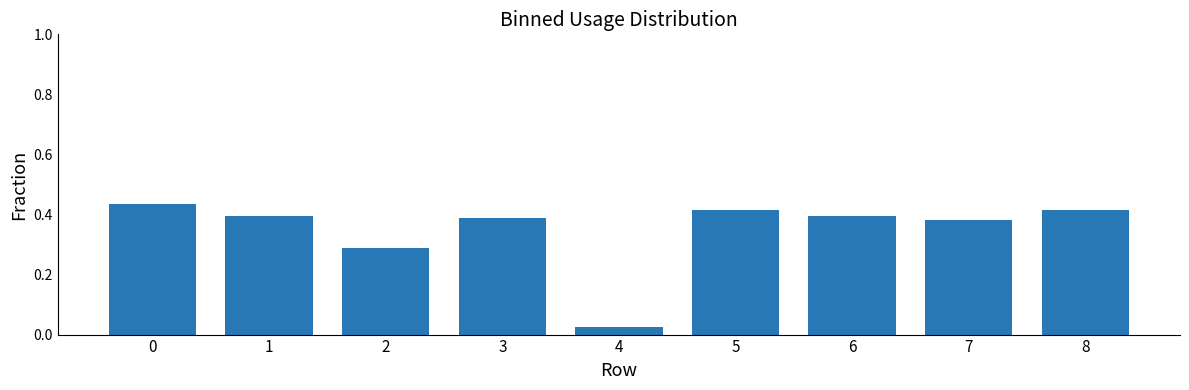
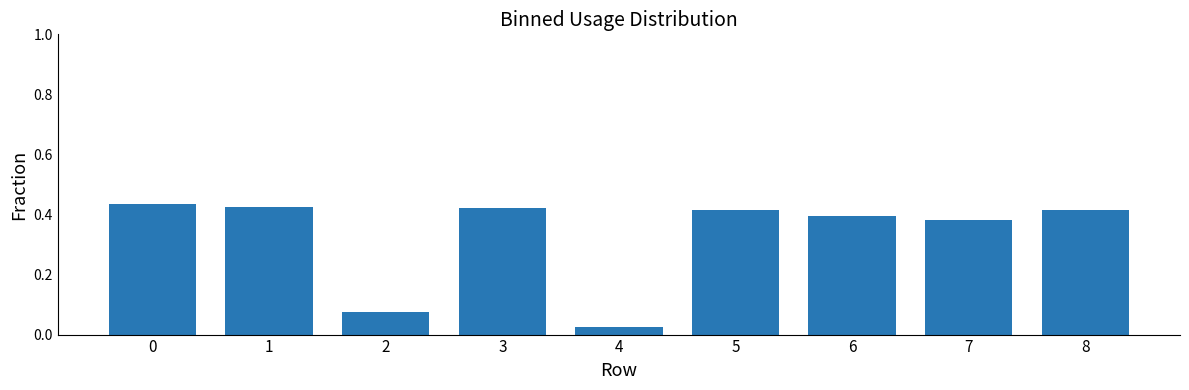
  {
    "0": 0.43,
-   "1": 0.40,
-   "2": 0.29,
-   "3": 0.39,
+   "1": 0.43,
+   "2": 0.07,
+   "3": 0.42,
    "4": 0.02,
    "5": 0.42,
    "6": 0.39,
    "7": 0.38,
    "8": 0.42
  }
